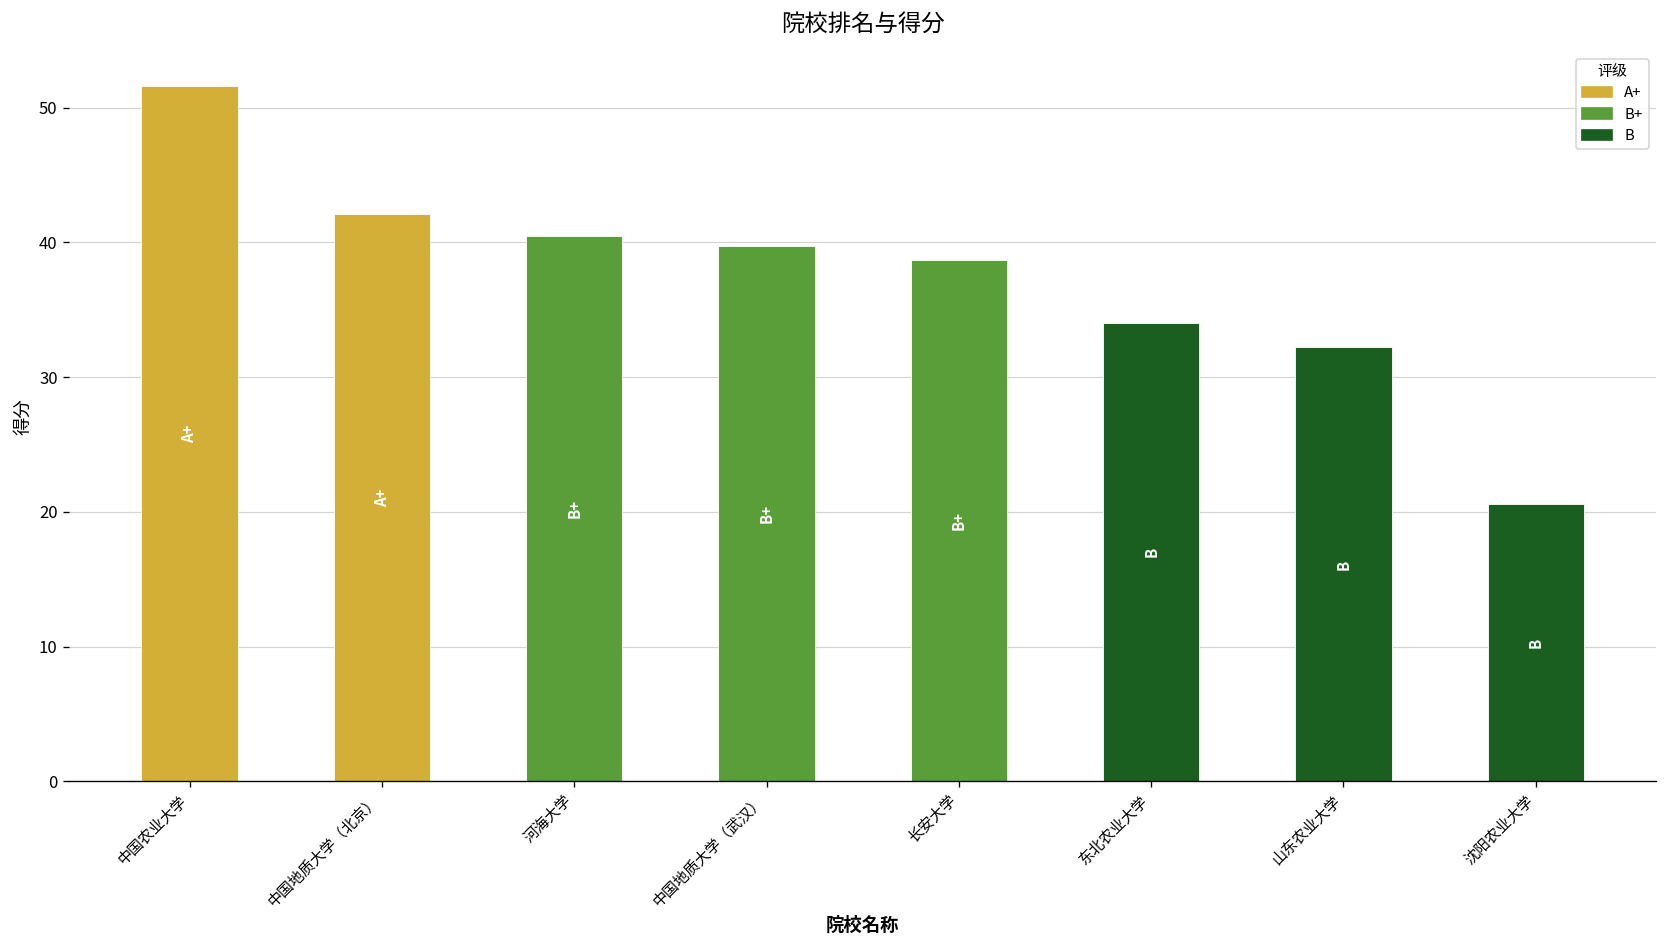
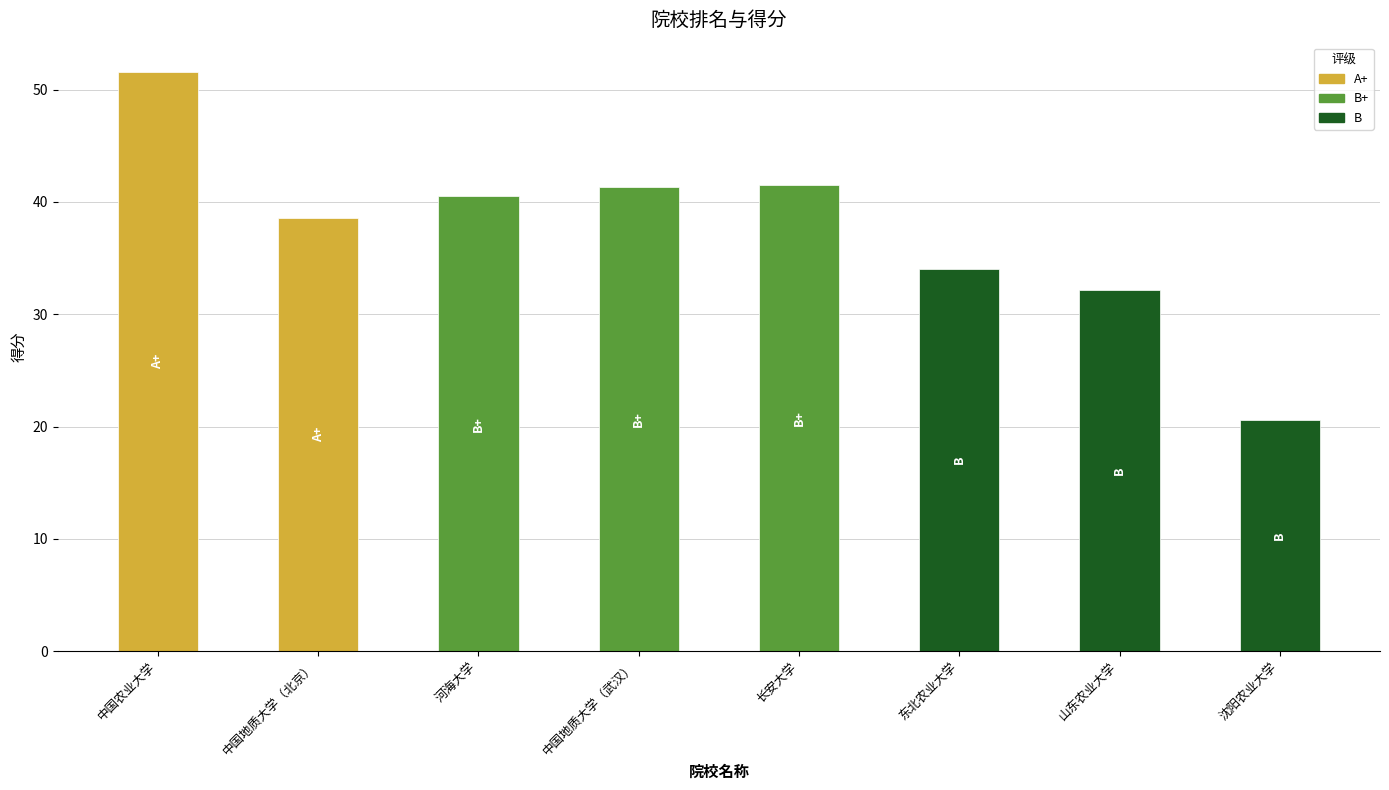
  {
    "中国农业大学": 51.6,
-   "中国地质大学（北京）": 42.1,
+   "中国地质大学（北京）": 38.6,
    "河海大学": 40.5,
-   "中国地质大学（武汉）": 39.7,
-   "长安大学": 38.7,
+   "中国地质大学（武汉）": 41.3,
+   "长安大学": 41.5,
    "东北农业大学": 34.0,
    "山东农业大学": 32.2,
    "沈阳农业大学": 20.6
  }
